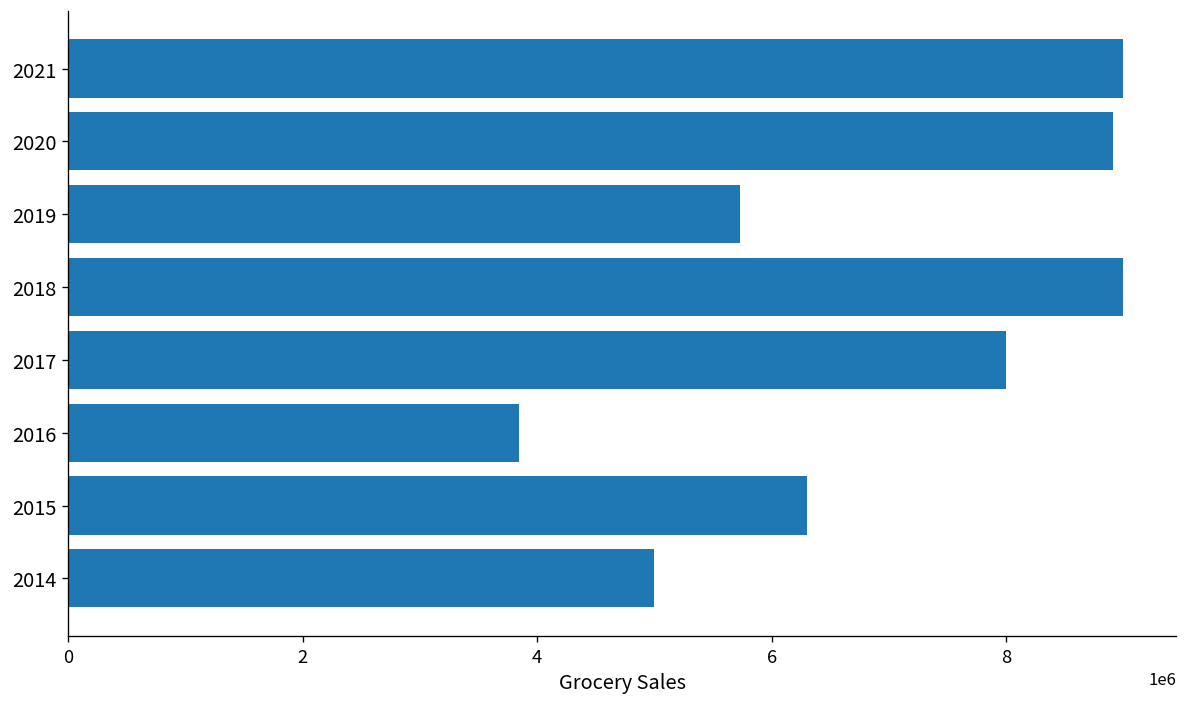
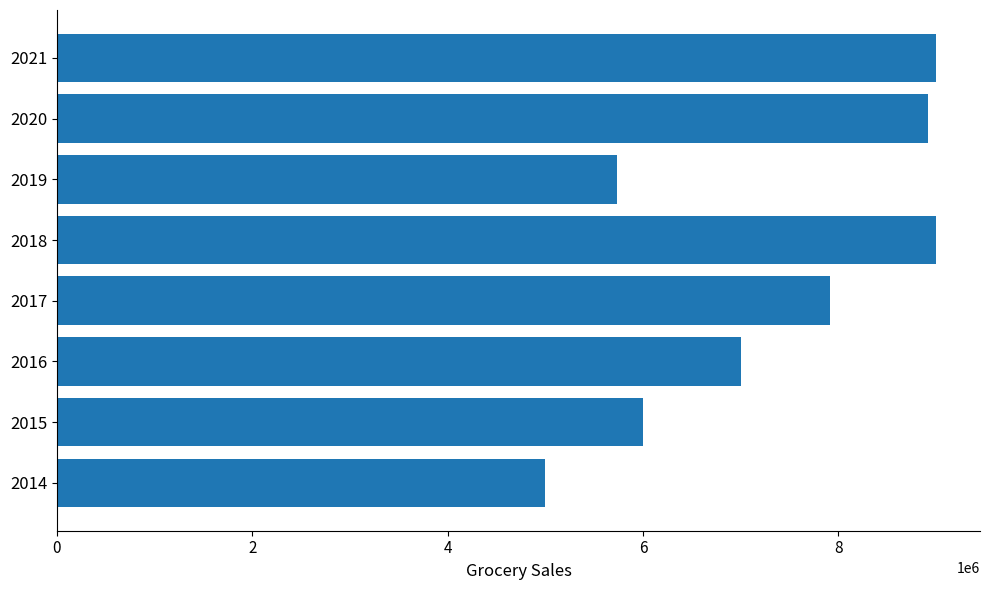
  {
    "2021": 9000000,
    "2020": 8900000,
    "2019": 5700000,
    "2018": 9000000,
-   "2017": 8000000,
-   "2016": 3800000,
-   "2015": 6300000,
+   "2017": 7900000,
+   "2016": 7000000,
+   "2015": 6000000,
    "2014": 5000000
  }
